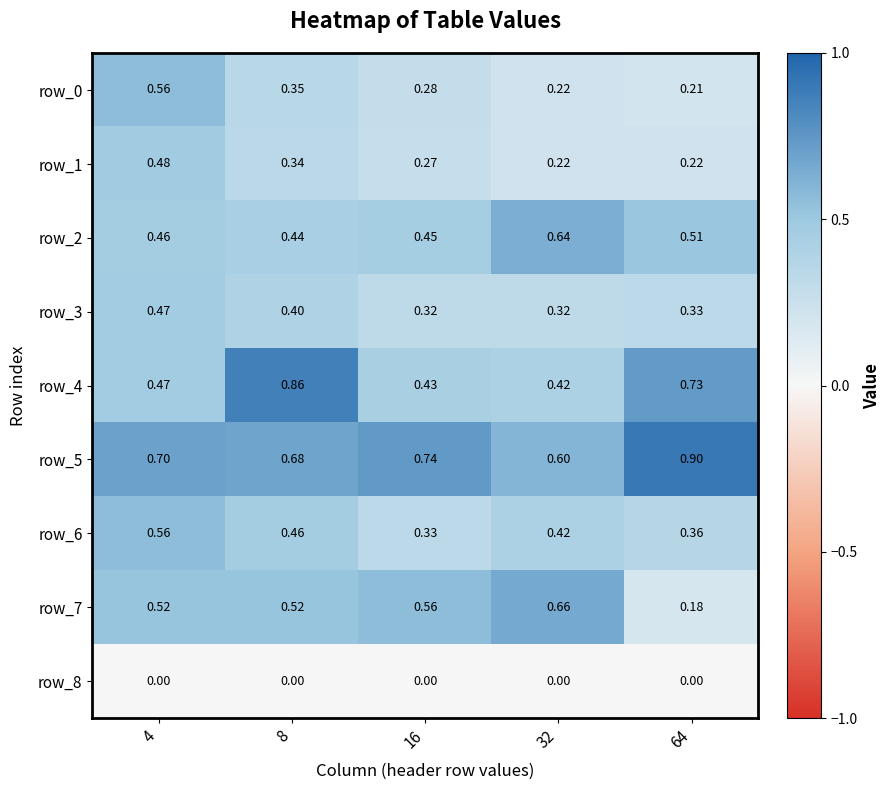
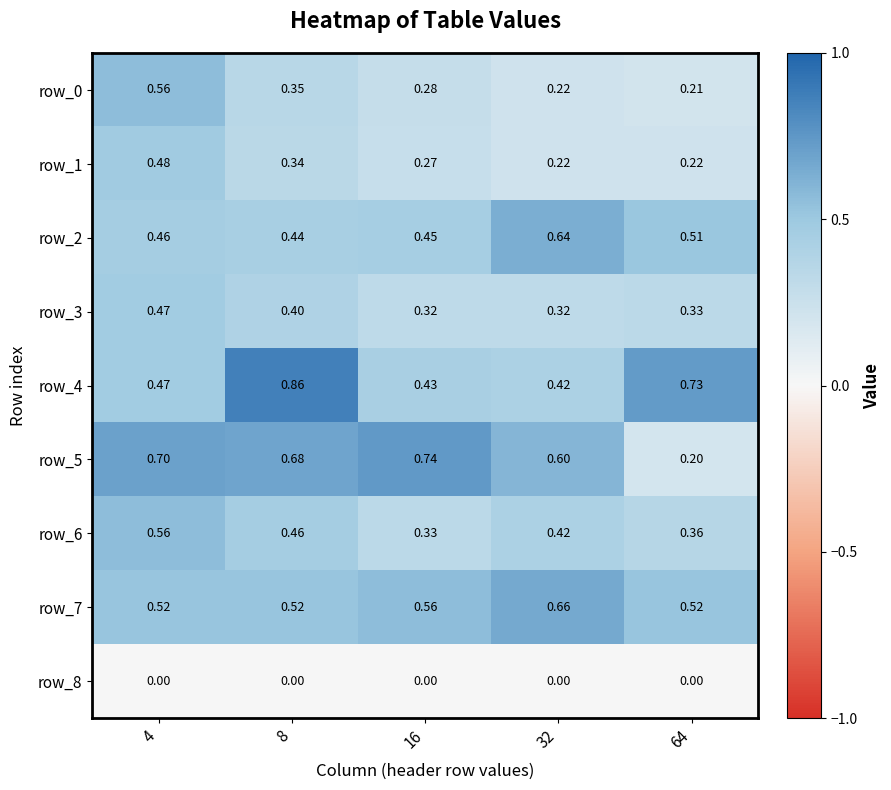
  {
    "row_0": {
      "4": 0.56,
      "8": 0.35,
      "16": 0.28,
      "32": 0.22,
      "64": 0.21
    },
    "row_1": {
      "4": 0.48,
      "8": 0.34,
      "16": 0.27,
      "32": 0.22,
      "64": 0.22
    },
    "row_2": {
      "4": 0.46,
      "8": 0.44,
      "16": 0.45,
      "32": 0.64,
      "64": 0.51
    },
    "row_3": {
      "4": 0.47,
      "8": 0.40,
      "16": 0.32,
      "32": 0.32,
      "64": 0.33
    },
    "row_4": {
      "4": 0.47,
      "8": 0.86,
      "16": 0.43,
      "32": 0.42,
      "64": 0.73
    },
    "row_5": {
      "4": 0.70,
      "8": 0.68,
      "16": 0.74,
      "32": 0.60,
-     "64": 0.90
+     "64": 0.20
    },
    "row_6": {
      "4": 0.56,
      "8": 0.46,
      "16": 0.33,
      "32": 0.42,
      "64": 0.36
    },
    "row_7": {
      "4": 0.52,
      "8": 0.52,
      "16": 0.56,
      "32": 0.66,
-     "64": 0.18
+     "64": 0.52
    },
    "row_8": {
      "4": 0.00,
      "8": 0.00,
      "16": 0.00,
      "32": 0.00,
      "64": 0.00
    }
  }
